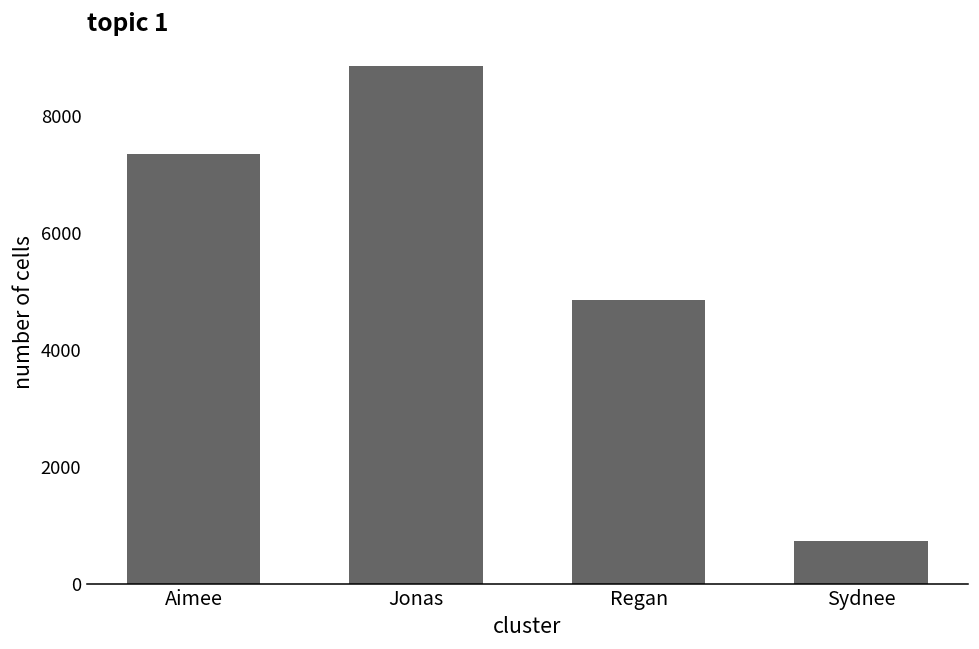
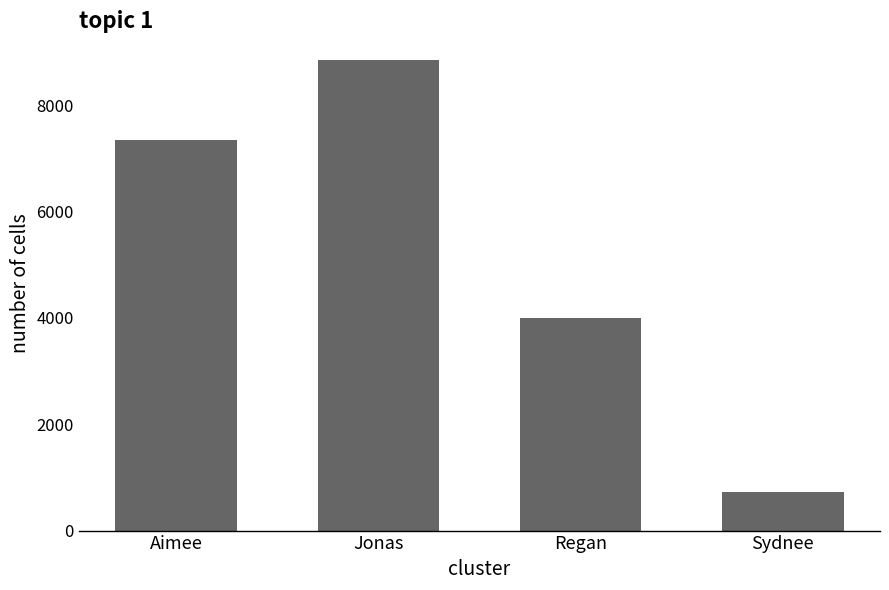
  {
    "Aimee": 7300,
    "Jonas": 8900,
-   "Regan": 4900,
+   "Regan": 4000,
    "Sydnee": 700
  }
